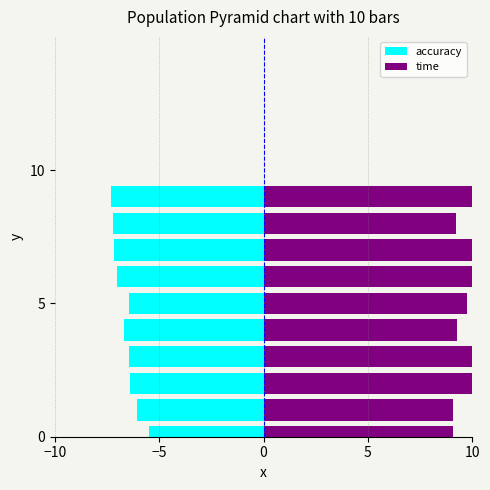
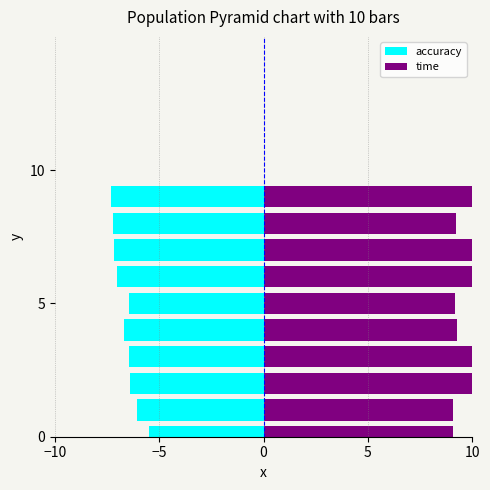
  {
    "accuracy": {
      "5": -6.4,
      "0": -5.5
    },
    "time": {
-     "5": 9.7,
+     "5": 9.2,
      "0": 9.1
    }
  }
